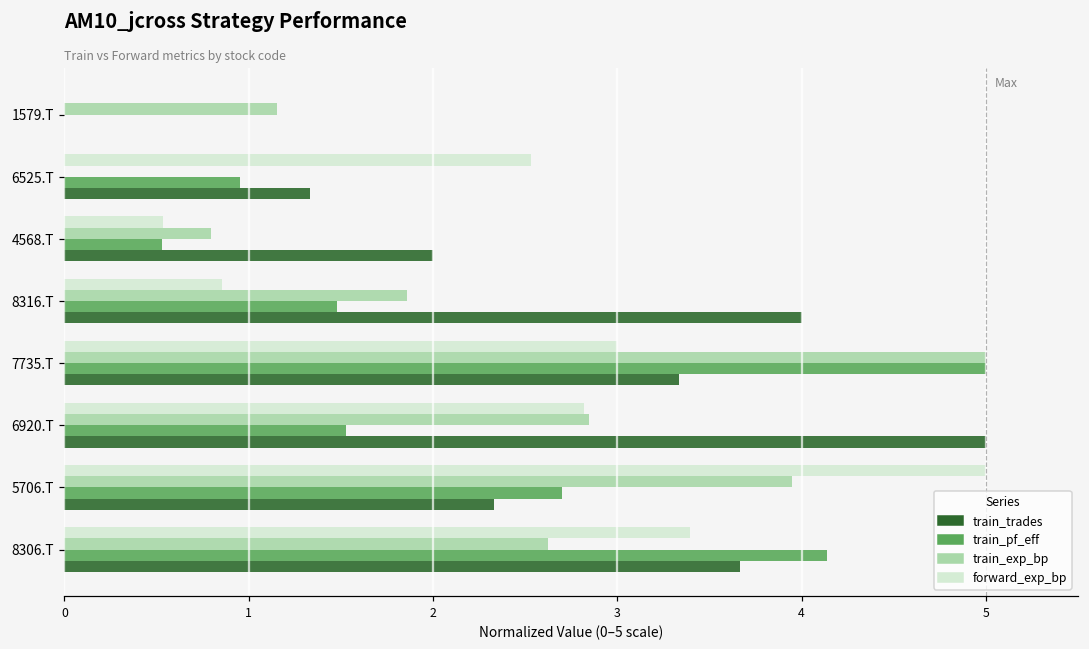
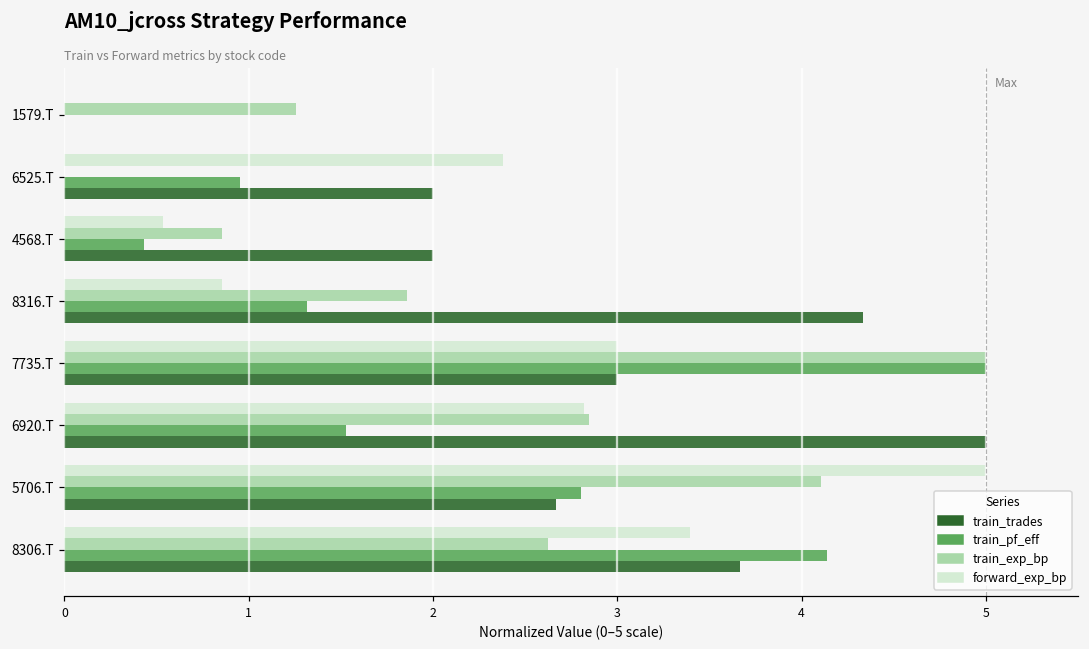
  {
    "train_trades": {
      "1579.T": 0.00,
-     "6525.T": 1.33,
+     "6525.T": 2.00,
      "4568.T": 2.00,
-     "8316.T": 4.00,
-     "7735.T": 3.33,
+     "8316.T": 4.33,
+     "7735.T": 3.00,
      "6920.T": 5.00,
-     "5706.T": 2.33,
+     "5706.T": 2.67,
      "8306.T": 3.67
    },
    "train_pf_eff": {
      "1579.T": 0.00,
      "6525.T": 0.95,
-     "4568.T": 0.53,
-     "8316.T": 1.48,
+     "4568.T": 0.43,
+     "8316.T": 1.32,
      "7735.T": 5.00,
      "6920.T": 1.53,
-     "5706.T": 2.70,
+     "5706.T": 2.80,
      "8306.T": 4.14
    },
    "train_exp_bp": {
-     "1579.T": 1.15,
+     "1579.T": 1.26,
      "6525.T": 0.00,
-     "4568.T": 0.80,
+     "4568.T": 0.85,
      "8316.T": 1.86,
      "7735.T": 5.00,
      "6920.T": 2.85,
-     "5706.T": 3.95,
+     "5706.T": 4.11,
      "8306.T": 2.63
    },
    "forward_exp_bp": {
      "1579.T": 0.00,
-     "6525.T": 2.53,
+     "6525.T": 2.38,
      "4568.T": 0.54,
      "8316.T": 0.86,
      "7735.T": 3.00,
      "6920.T": 2.82,
      "5706.T": 5.00,
      "8306.T": 3.40
    }
  }
